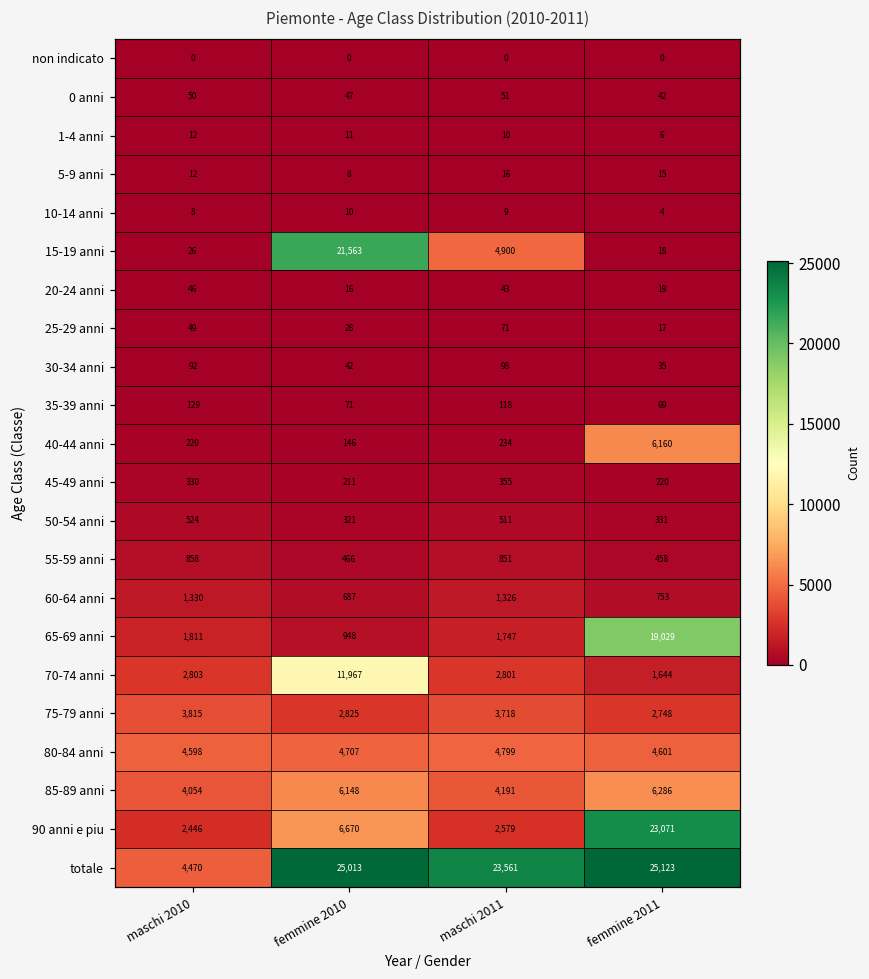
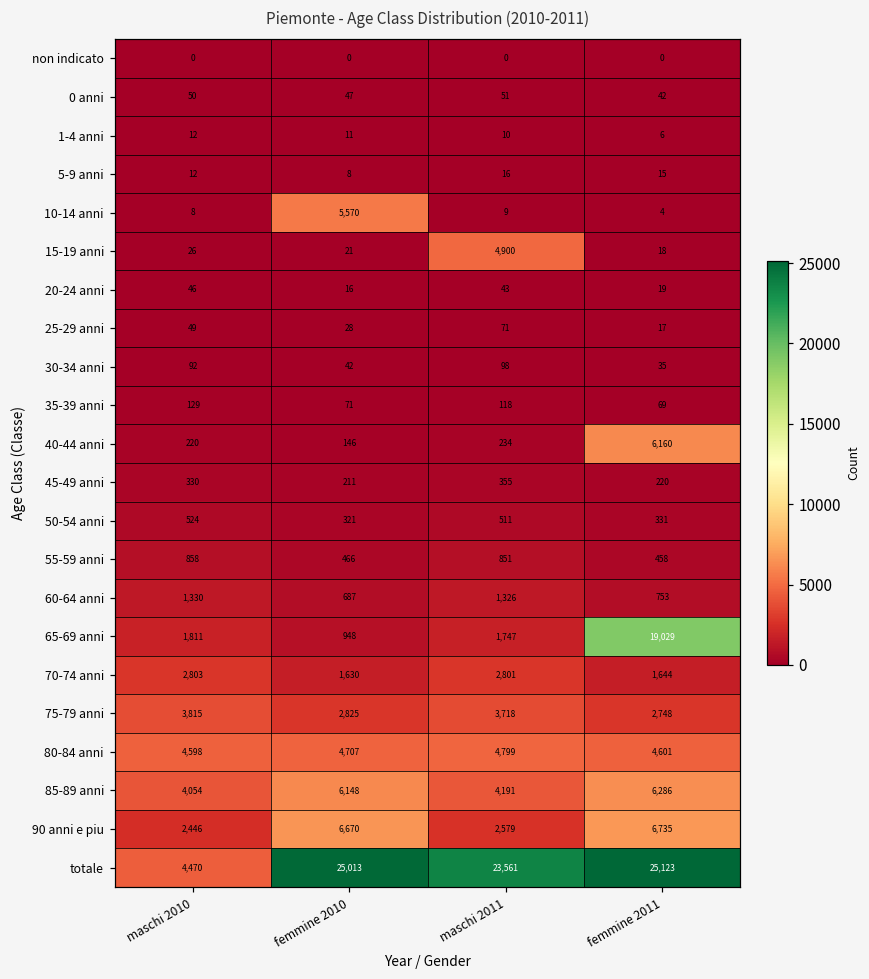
  {
    "non indicato": {
      "maschi 2010": "0",
      "femmine 2010": "0",
      "maschi 2011": "0",
      "femmine 2011": "0"
    },
    "0 anni": {
      "maschi 2010": "50",
      "femmine 2010": "47",
      "maschi 2011": "51",
      "femmine 2011": "42"
    },
    "1-4 anni": {
      "maschi 2010": "12",
      "femmine 2010": "11",
      "maschi 2011": "10",
      "femmine 2011": "6"
    },
    "5-9 anni": {
      "maschi 2010": "12",
      "femmine 2010": "8",
      "maschi 2011": "16",
      "femmine 2011": "15"
    },
    "10-14 anni": {
      "maschi 2010": "8",
-     "femmine 2010": "10",
+     "femmine 2010": "5,570",
      "maschi 2011": "9",
      "femmine 2011": "4"
    },
    "15-19 anni": {
      "maschi 2010": "26",
-     "femmine 2010": "21,563",
+     "femmine 2010": "21",
      "maschi 2011": "4,900",
      "femmine 2011": "18"
    },
    "20-24 anni": {
      "maschi 2010": "46",
      "femmine 2010": "16",
      "maschi 2011": "43",
      "femmine 2011": "19"
    },
    "25-29 anni": {
      "maschi 2010": "49",
      "femmine 2010": "28",
      "maschi 2011": "71",
      "femmine 2011": "17"
    },
    "30-34 anni": {
      "maschi 2010": "92",
      "femmine 2010": "42",
      "maschi 2011": "98",
      "femmine 2011": "35"
    },
    "35-39 anni": {
      "maschi 2010": "129",
      "femmine 2010": "71",
      "maschi 2011": "118",
      "femmine 2011": "69"
    },
    "40-44 anni": {
      "maschi 2010": "220",
      "femmine 2010": "146",
      "maschi 2011": "234",
      "femmine 2011": "6,160"
    },
    "45-49 anni": {
      "maschi 2010": "330",
      "femmine 2010": "211",
      "maschi 2011": "355",
      "femmine 2011": "220"
    },
    "50-54 anni": {
      "maschi 2010": "524",
      "femmine 2010": "321",
      "maschi 2011": "511",
      "femmine 2011": "331"
    },
    "55-59 anni": {
      "maschi 2010": "858",
      "femmine 2010": "466",
      "maschi 2011": "851",
      "femmine 2011": "458"
    },
    "60-64 anni": {
      "maschi 2010": "1,330",
      "femmine 2010": "687",
      "maschi 2011": "1,326",
      "femmine 2011": "753"
    },
    "65-69 anni": {
      "maschi 2010": "1,811",
      "femmine 2010": "948",
      "maschi 2011": "1,747",
      "femmine 2011": "19,029"
    },
    "70-74 anni": {
      "maschi 2010": "2,803",
-     "femmine 2010": "11,967",
+     "femmine 2010": "1,630",
      "maschi 2011": "2,801",
      "femmine 2011": "1,644"
    },
    "75-79 anni": {
      "maschi 2010": "3,815",
      "femmine 2010": "2,825",
      "maschi 2011": "3,718",
      "femmine 2011": "2,748"
    },
    "80-84 anni": {
      "maschi 2010": "4,598",
      "femmine 2010": "4,707",
      "maschi 2011": "4,799",
      "femmine 2011": "4,601"
    },
    "85-89 anni": {
      "maschi 2010": "4,054",
      "femmine 2010": "6,148",
      "maschi 2011": "4,191",
      "femmine 2011": "6,286"
    },
    "90 anni e piu": {
      "maschi 2010": "2,446",
      "femmine 2010": "6,670",
      "maschi 2011": "2,579",
-     "femmine 2011": "23,071"
+     "femmine 2011": "6,735"
    },
    "totale": {
      "maschi 2010": "4,470",
      "femmine 2010": "25,013",
      "maschi 2011": "23,561",
      "femmine 2011": "25,123"
    }
  }
